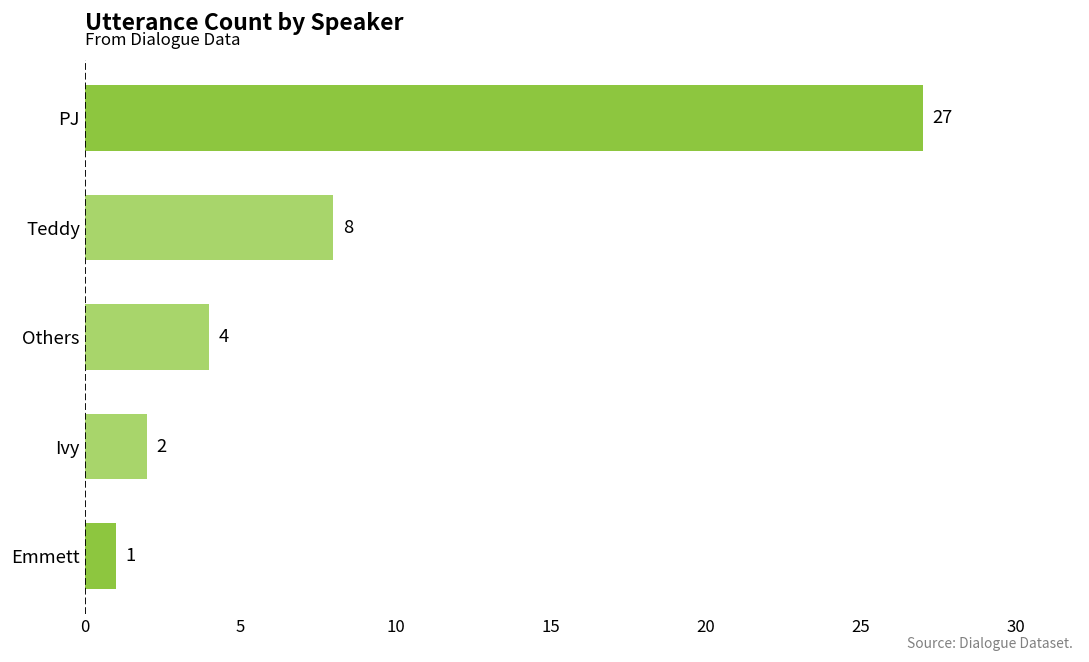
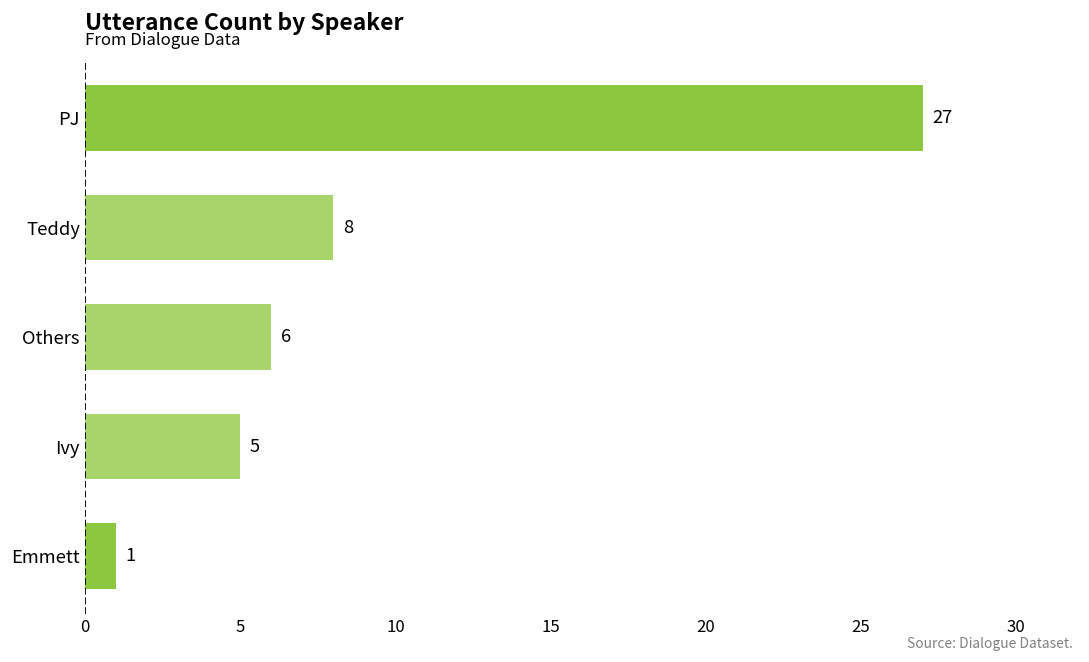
  {
    "PJ": 27,
    "Teddy": 8,
-   "Others": 4,
-   "Ivy": 2,
+   "Others": 6,
+   "Ivy": 5,
    "Emmett": 1
  }
